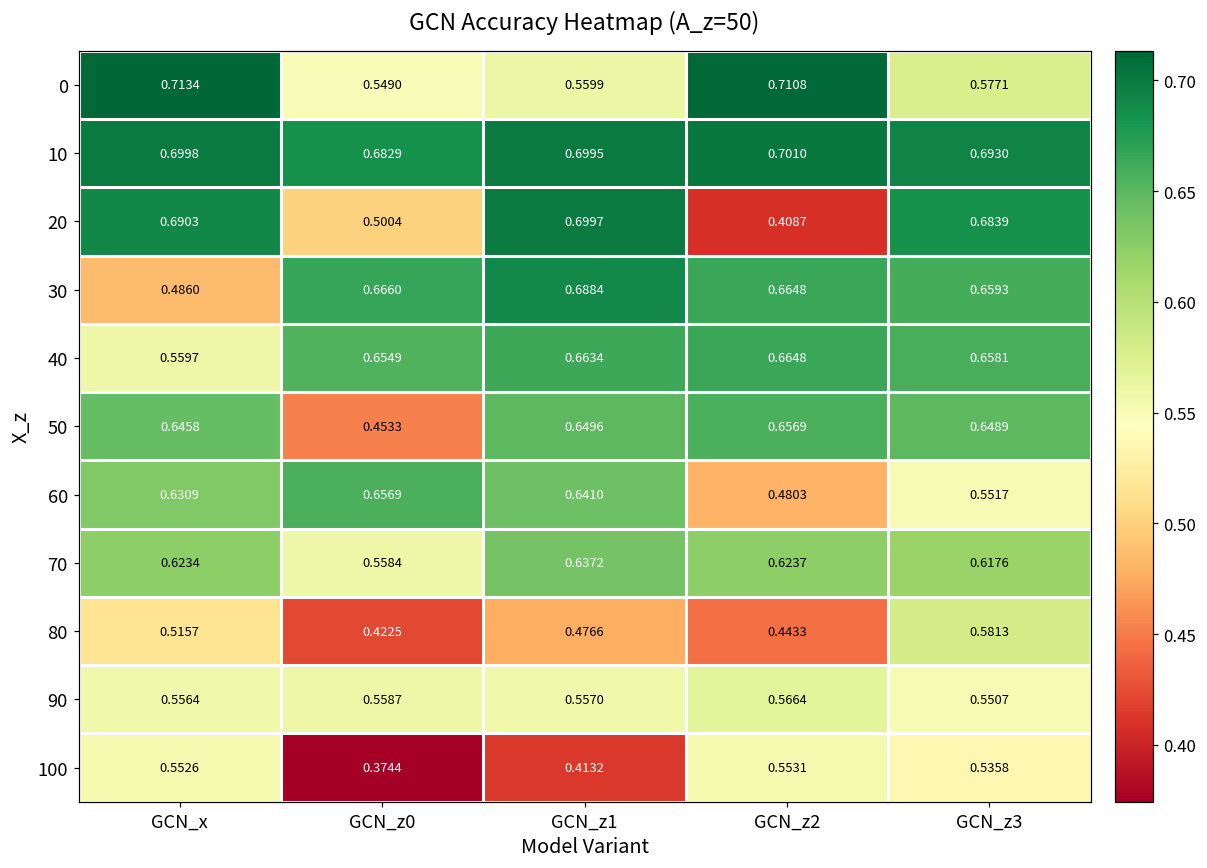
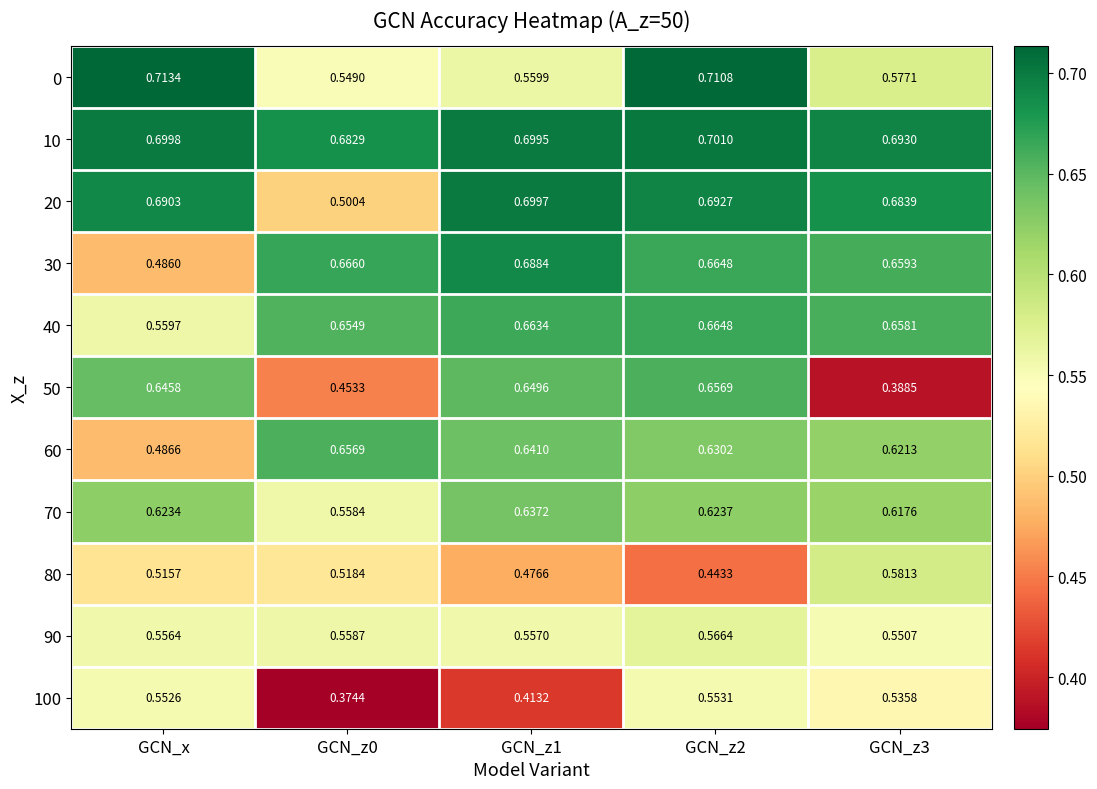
  {
    "0": {
      "GCN_x": 0.7134,
      "GCN_z0": 0.5490,
      "GCN_z1": 0.5599,
      "GCN_z2": 0.7108,
      "GCN_z3": 0.5771
    },
    "10": {
      "GCN_x": 0.6998,
      "GCN_z0": 0.6829,
      "GCN_z1": 0.6995,
      "GCN_z2": 0.7010,
      "GCN_z3": 0.6930
    },
    "20": {
      "GCN_x": 0.6903,
      "GCN_z0": 0.5004,
      "GCN_z1": 0.6997,
-     "GCN_z2": 0.4087,
+     "GCN_z2": 0.6927,
      "GCN_z3": 0.6839
    },
    "30": {
      "GCN_x": 0.4860,
      "GCN_z0": 0.6660,
      "GCN_z1": 0.6884,
      "GCN_z2": 0.6648,
      "GCN_z3": 0.6593
    },
    "40": {
      "GCN_x": 0.5597,
      "GCN_z0": 0.6549,
      "GCN_z1": 0.6634,
      "GCN_z2": 0.6648,
      "GCN_z3": 0.6581
    },
    "50": {
      "GCN_x": 0.6458,
      "GCN_z0": 0.4533,
      "GCN_z1": 0.6496,
      "GCN_z2": 0.6569,
-     "GCN_z3": 0.6489
+     "GCN_z3": 0.3885
    },
    "60": {
-     "GCN_x": 0.6309,
+     "GCN_x": 0.4866,
      "GCN_z0": 0.6569,
      "GCN_z1": 0.6410,
-     "GCN_z2": 0.4803,
-     "GCN_z3": 0.5517
+     "GCN_z2": 0.6302,
+     "GCN_z3": 0.6213
    },
    "70": {
      "GCN_x": 0.6234,
      "GCN_z0": 0.5584,
      "GCN_z1": 0.6372,
      "GCN_z2": 0.6237,
      "GCN_z3": 0.6176
    },
    "80": {
      "GCN_x": 0.5157,
-     "GCN_z0": 0.4225,
+     "GCN_z0": 0.5184,
      "GCN_z1": 0.4766,
      "GCN_z2": 0.4433,
      "GCN_z3": 0.5813
    },
    "90": {
      "GCN_x": 0.5564,
      "GCN_z0": 0.5587,
      "GCN_z1": 0.5570,
      "GCN_z2": 0.5664,
      "GCN_z3": 0.5507
    },
    "100": {
      "GCN_x": 0.5526,
      "GCN_z0": 0.3744,
      "GCN_z1": 0.4132,
      "GCN_z2": 0.5531,
      "GCN_z3": 0.5358
    }
  }
